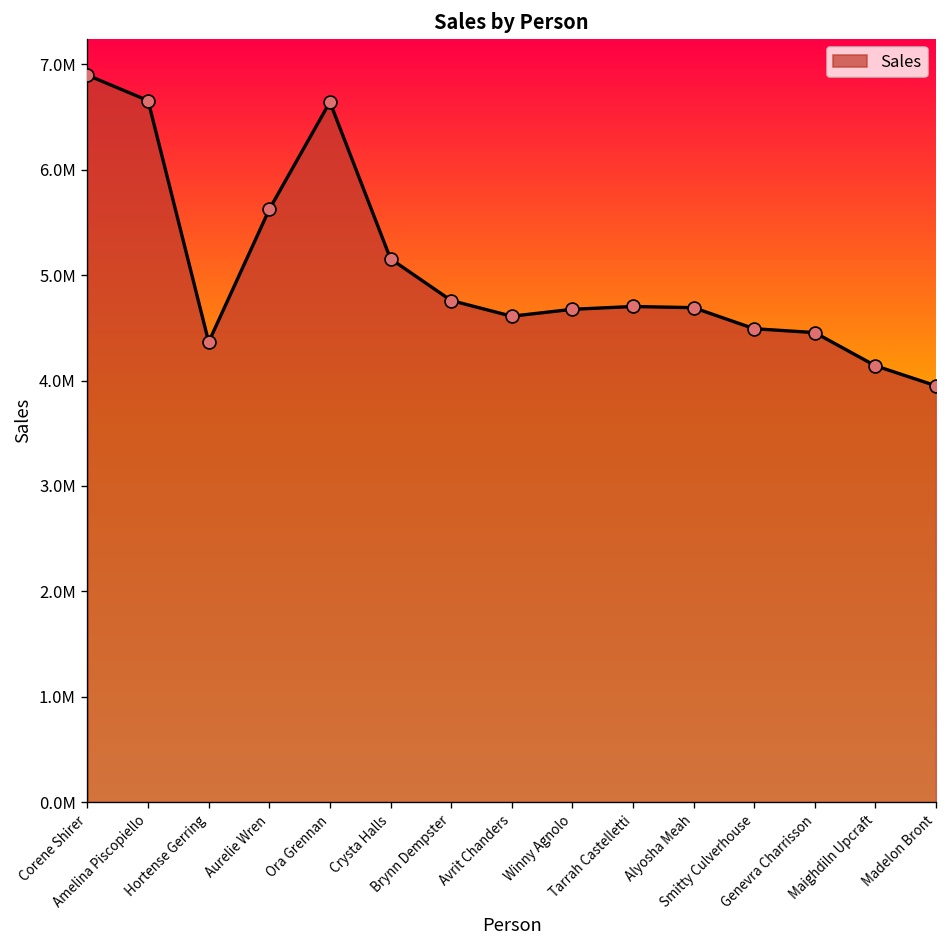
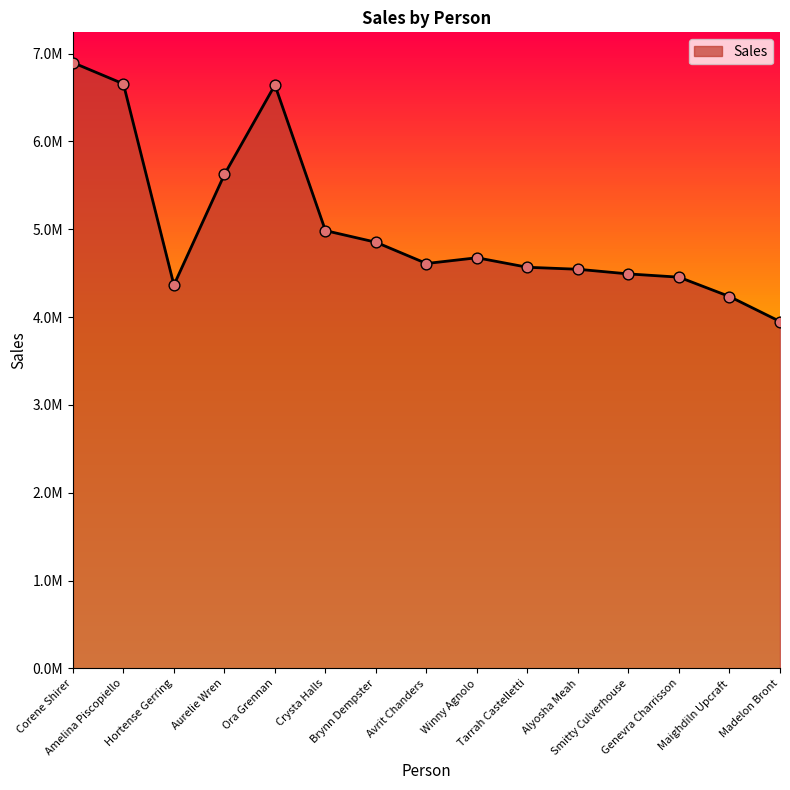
  {
    "Corene Shirer": 6900000,
    "Amelina Piscopiello": 6700000,
    "Hortense Gerring": 4400000,
    "Aurelie Wren": 5600000,
    "Ora Grennan": 6600000,
-   "Crysta Halls": 5200000,
-   "Brynn Dempster": 4800000,
+   "Crysta Halls": 5000000,
+   "Brynn Dempster": 4900000,
    "Avrit Chanders": 4600000,
    "Winny Agnolo": 4700000,
-   "Tarrah Castelletti": 4700000,
-   "Alyosha Meah": 4700000,
+   "Tarrah Castelletti": 4600000,
+   "Alyosha Meah": 4500000,
    "Smitty Culverhouse": 4500000,
    "Genevra Charrisson": 4500000,
-   "Maighdiln Upcraft": 4100000,
+   "Maighdiln Upcraft": 4200000,
    "Madelon Bront": 3900000
  }
